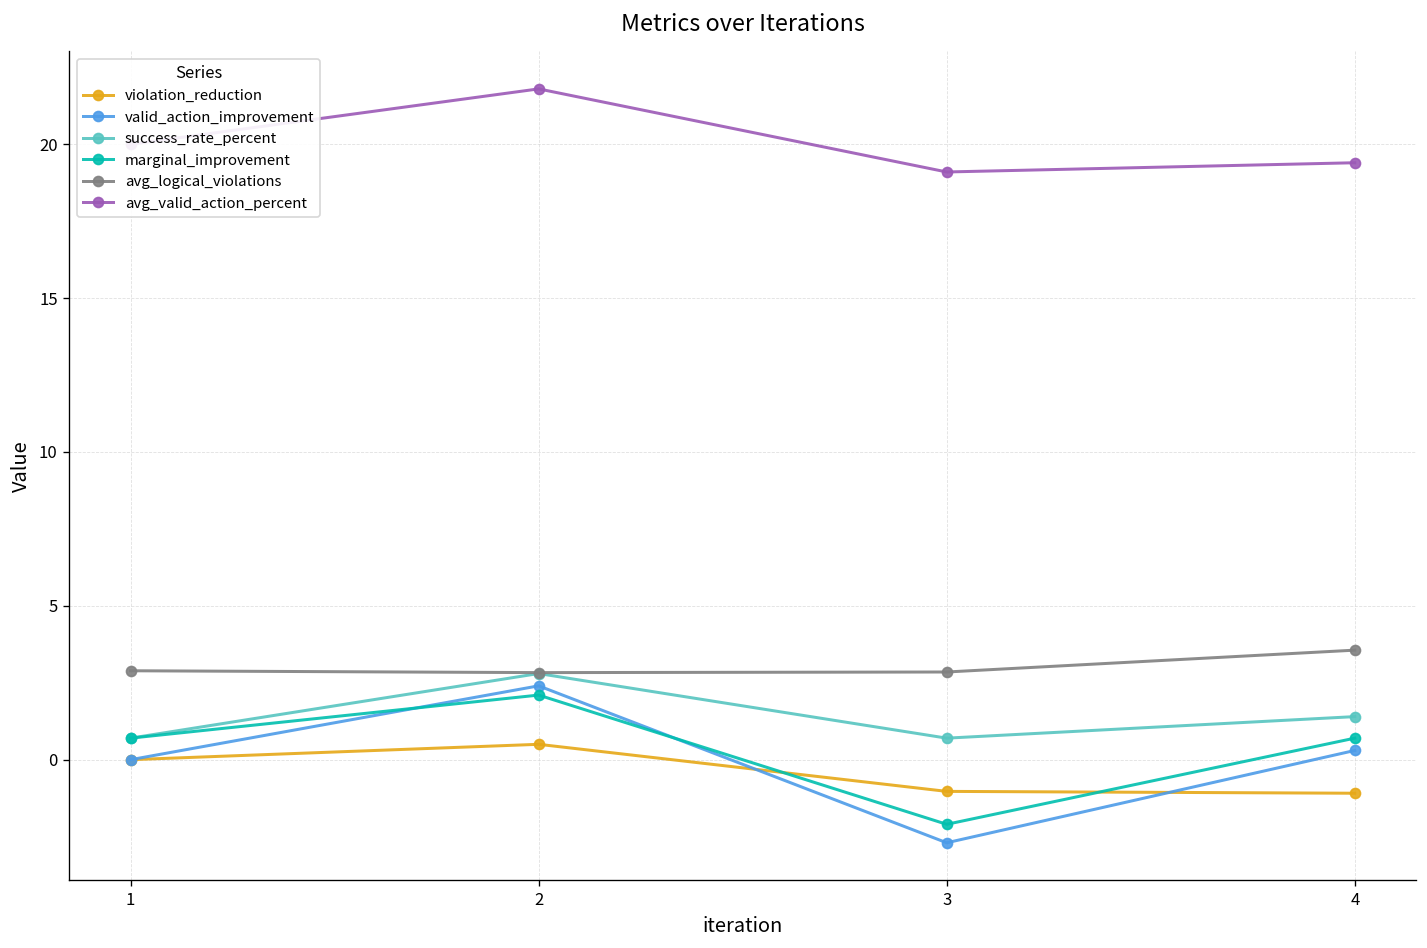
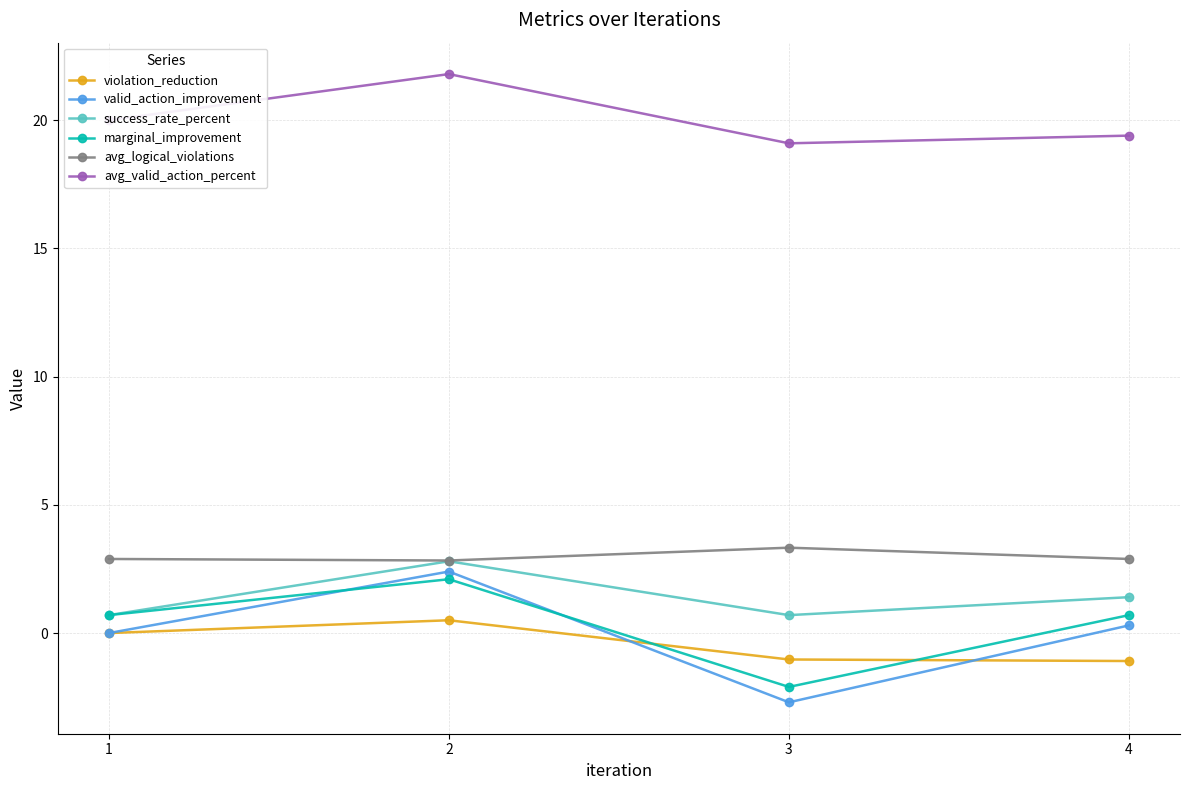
  {
    "violation_reduction": {
      "2": 0.5,
      "3": -1.0,
      "4": -1.1
    },
    "marginal_improvement": {
      "2": 2.1,
      "3": -2.1,
      "4": 0.7
    },
    "avg_logical_violations": {
      "1": 2.9,
-     "3": 2.9,
-     "4": 3.6
+     "3": 3.3,
+     "4": 2.9
    },
    "avg_valid_action_percent": {
      "2": 21.8,
      "3": 19.1,
      "4": 19.4
    }
  }
